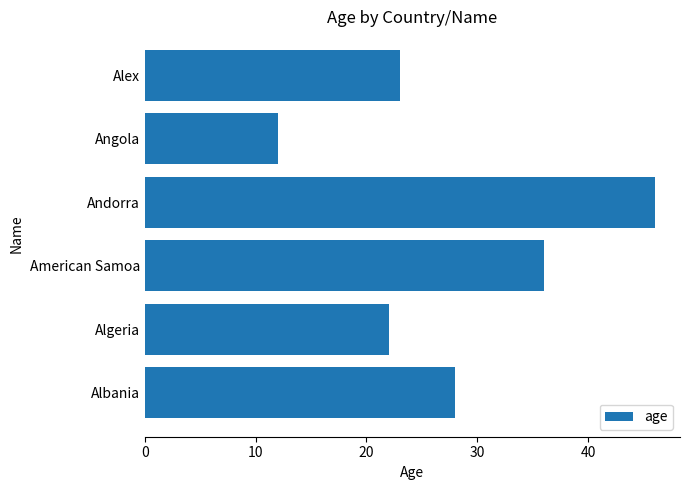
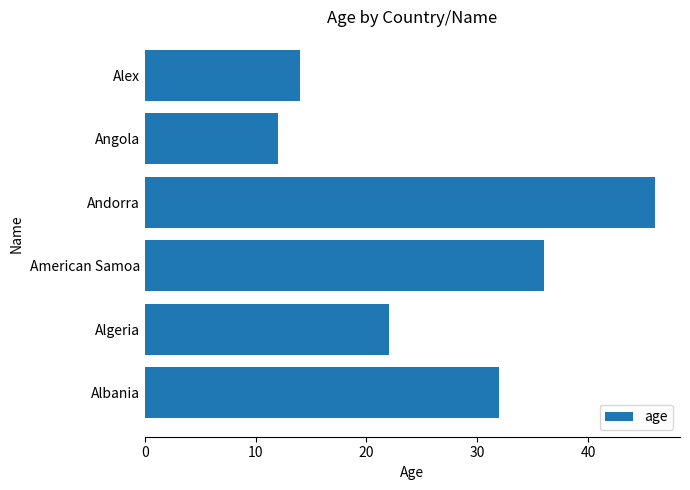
  {
-   "Alex": 23,
+   "Alex": 14,
    "Angola": 12,
    "Andorra": 46,
    "American Samoa": 36,
    "Algeria": 22,
-   "Albania": 28
+   "Albania": 32
  }
